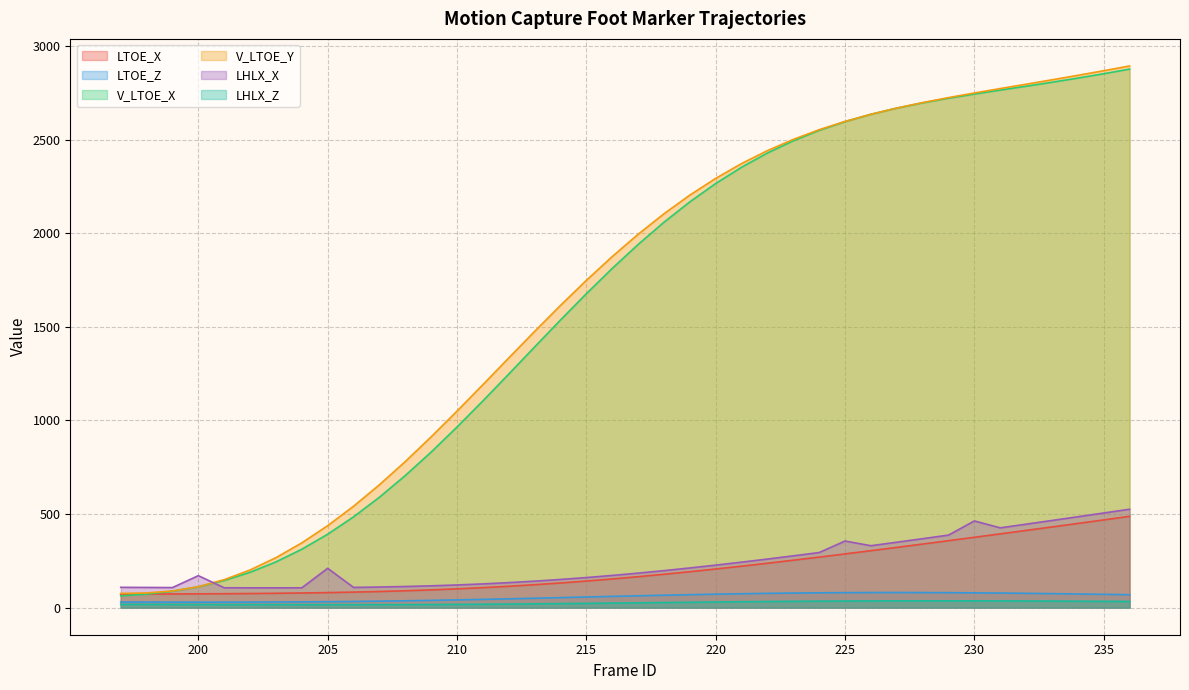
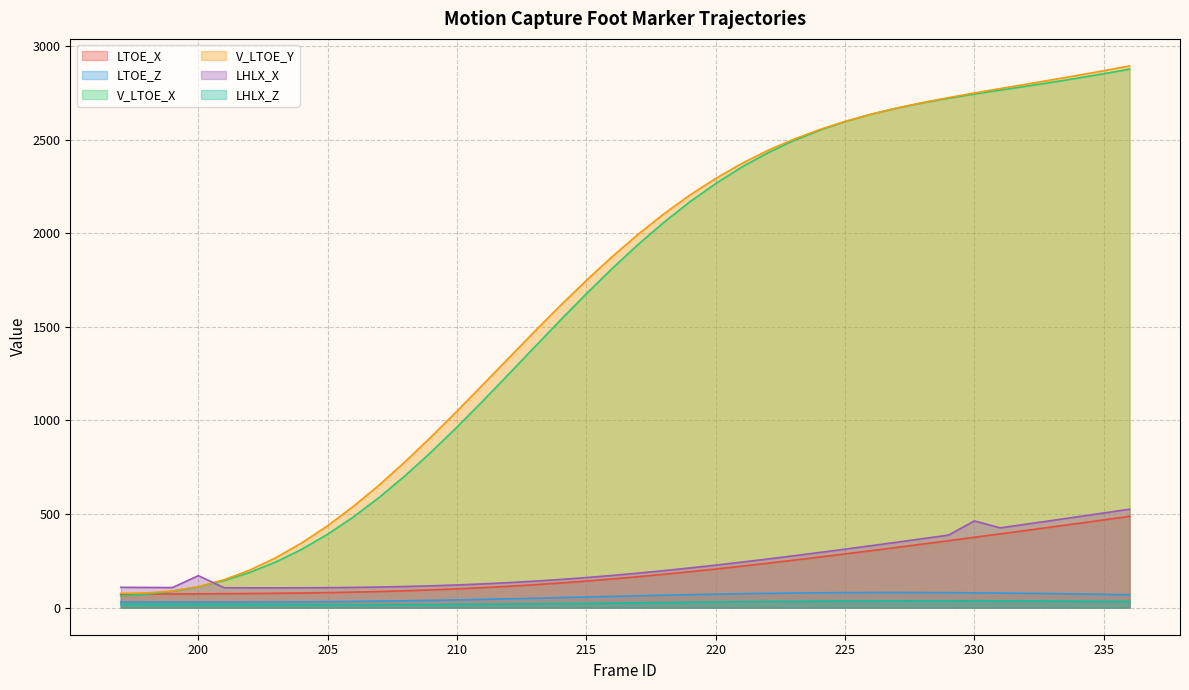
  {
    "LHLX_X": {
      "200": 170,
-     "205": 210,
+     "205": 110,
      "210": 120,
      "215": 160,
      "220": 230,
-     "225": 360,
+     "225": 310,
      "230": 460,
      "235": 510
    }
  }
